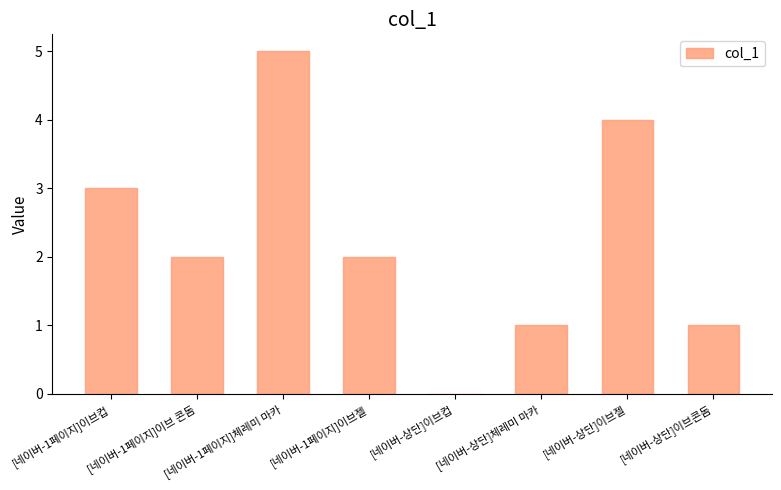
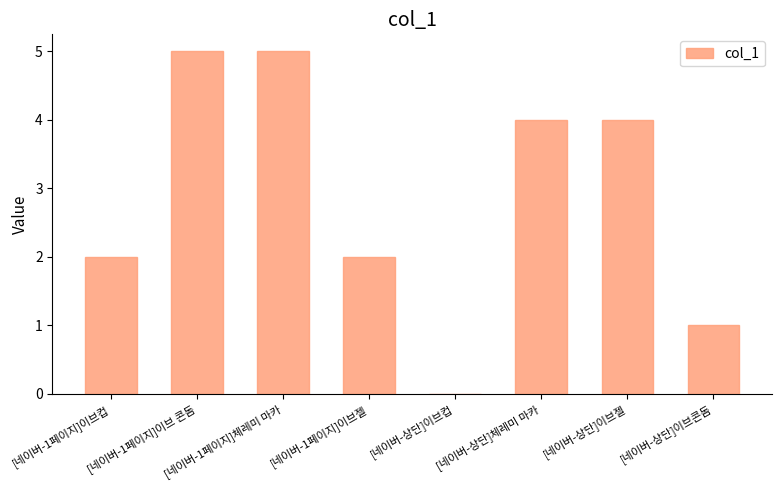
  {
-   "[네이버-1페이지]이브컵": 3,
-   "[네이버-1페이지]이브 콘돔": 2,
+   "[네이버-1페이지]이브컵": 2,
+   "[네이버-1페이지]이브 콘돔": 5,
    "[네이버-1페이지]체레미 마카": 5,
    "[네이버-1페이지]이브젤": 2,
    "[네이버-상단]이브컵": 0,
-   "[네이버-상단]체레미 마카": 1,
+   "[네이버-상단]체레미 마카": 4,
    "[네이버-상단]이브젤": 4,
    "[네이버-상단]이브콘돔": 1
  }
